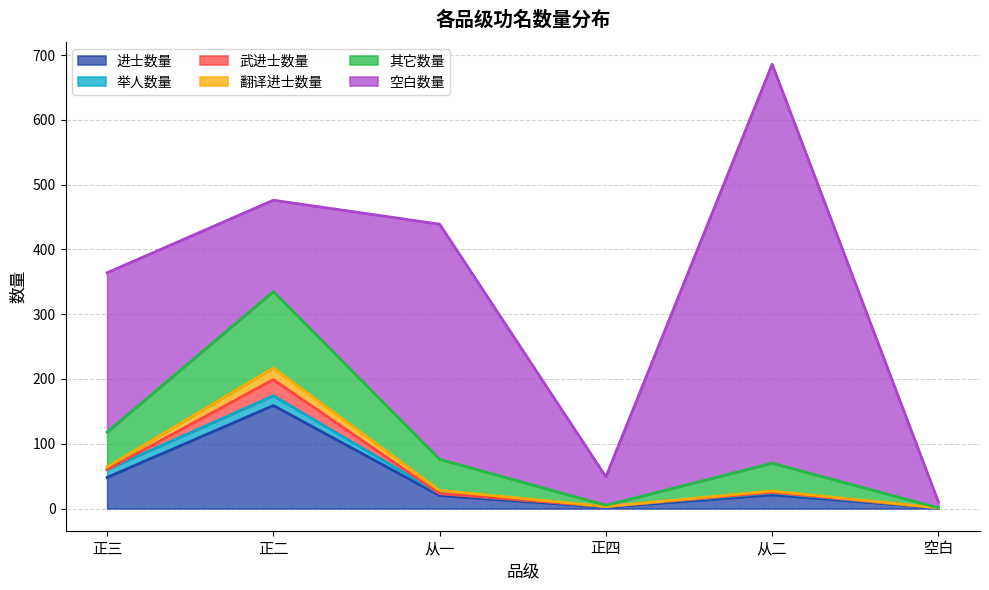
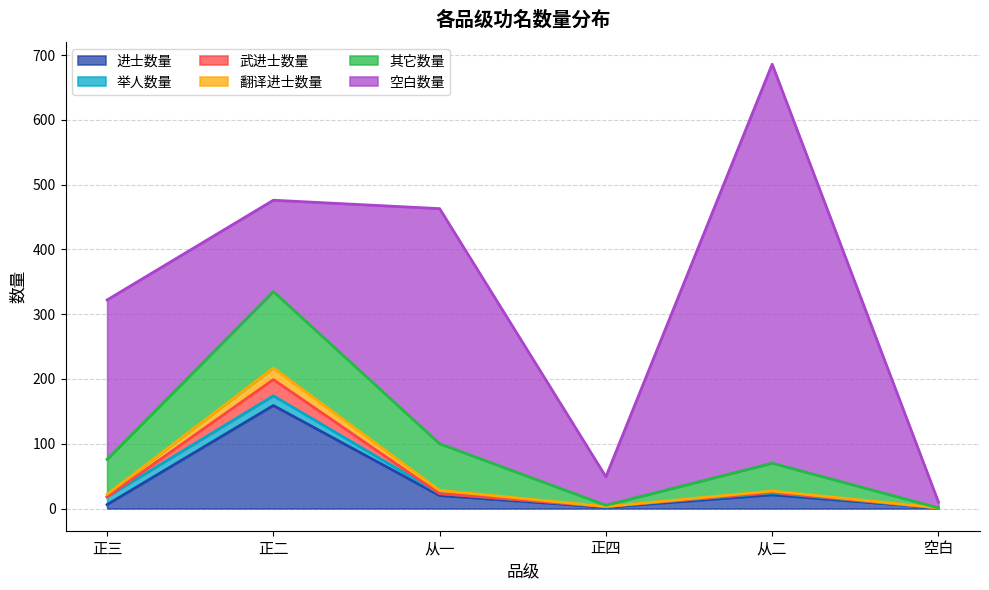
  {
    "进士数量": {
-     "正三": 50,
+     "正三": 10,
      "正二": 160
    },
    "举人数量": {
      "正二": 20
    },
    "武进士数量": {
      "正二": 30
    },
    "翻译进士数量": {
      "正二": 20,
      "从一": 10
    },
    "其它数量": {
      "正三": 50,
      "正二": 120,
-     "从一": 50,
+     "从一": 70,
      "从二": 40
    },
    "空白数量": {
      "正三": 250,
      "正二": 140,
      "从一": 360,
      "正四": 40,
      "从二": 620,
      "空白": 10
    }
  }
